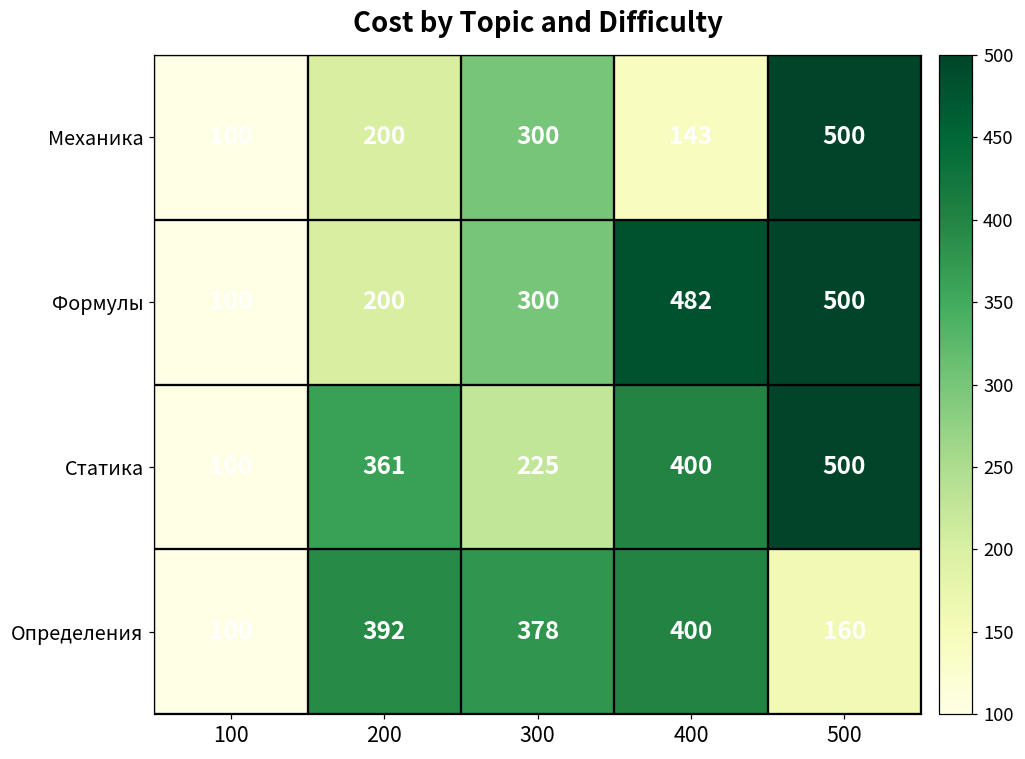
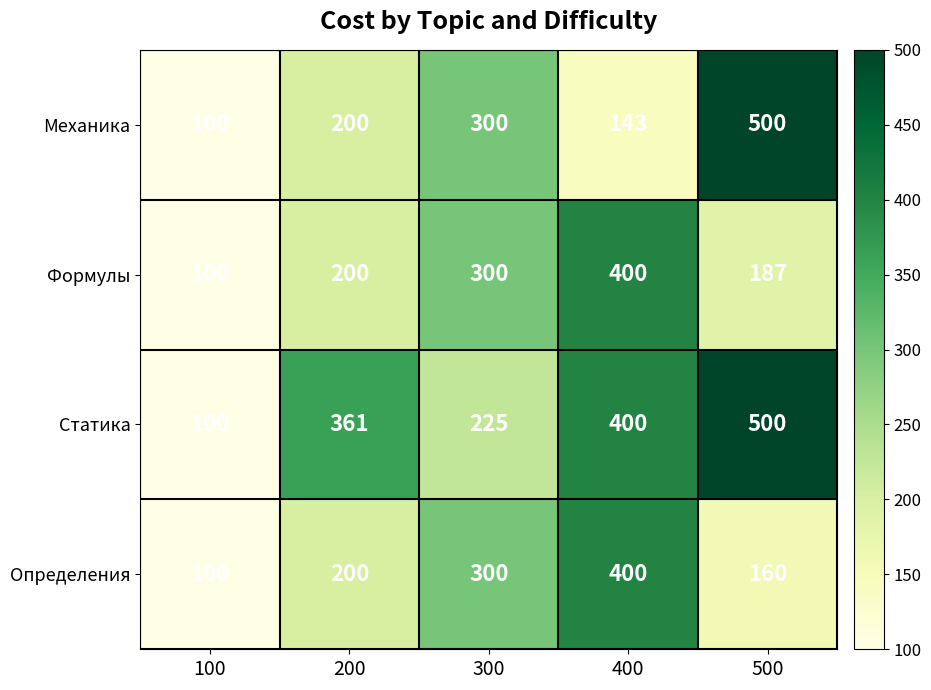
  {
    "Механика": {
      "200": 200,
      "300": 300,
      "400": 143,
      "500": 500
    },
    "Формулы": {
      "200": 200,
      "300": 300,
-     "400": 482,
-     "500": 500
+     "400": 400,
+     "500": 187
    },
    "Статика": {
      "200": 361,
      "300": 225,
      "400": 400,
      "500": 500
    },
    "Определения": {
-     "200": 392,
-     "300": 378,
+     "200": 200,
+     "300": 300,
      "400": 400,
      "500": 160
    }
  }
